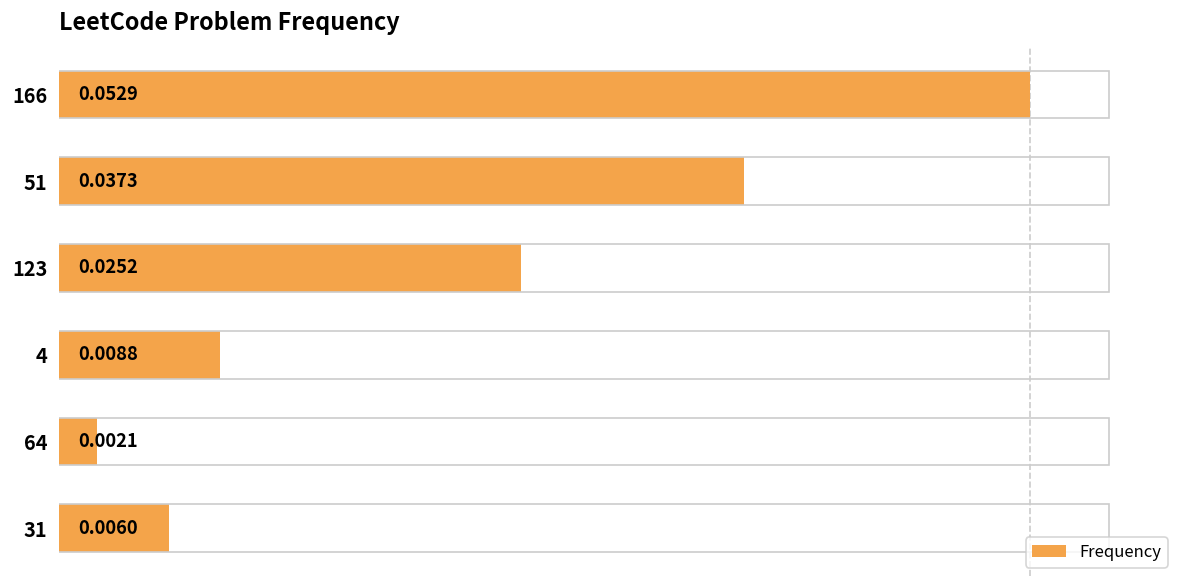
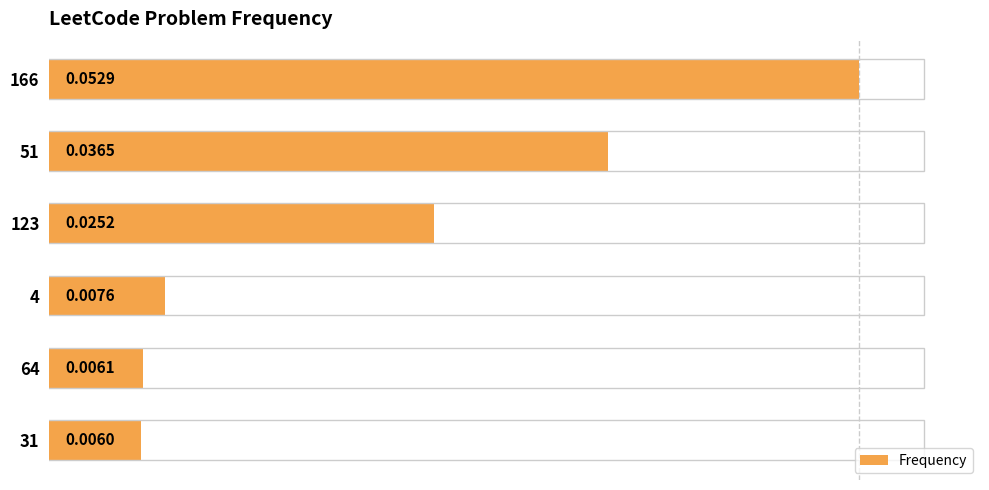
  {
    "166": 0.0529,
-   "51": 0.0373,
+   "51": 0.0365,
    "123": 0.0252,
-   "4": 0.0088,
-   "64": 0.0021,
+   "4": 0.0076,
+   "64": 0.0061,
    "31": 0.0060
  }
